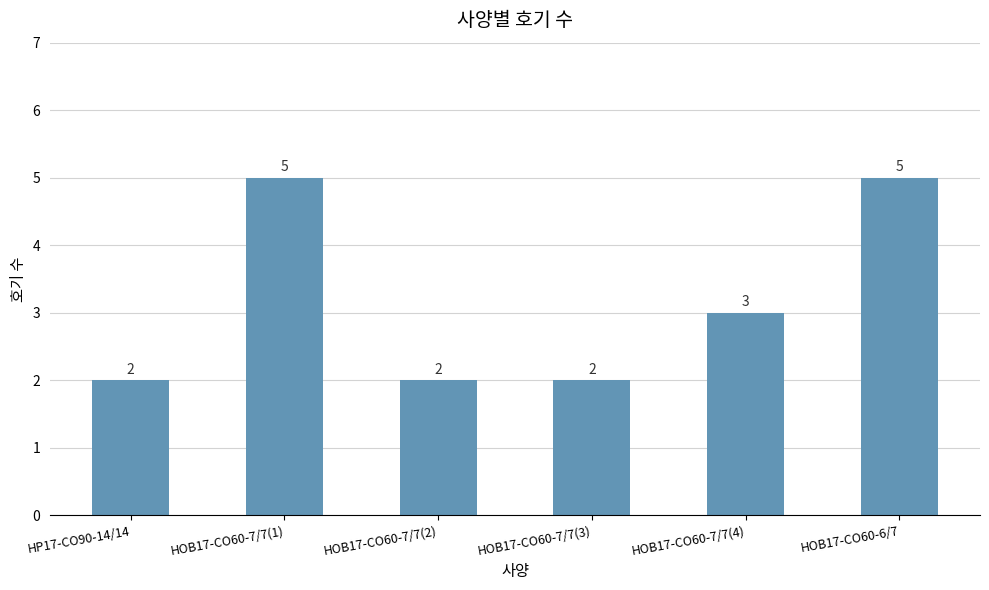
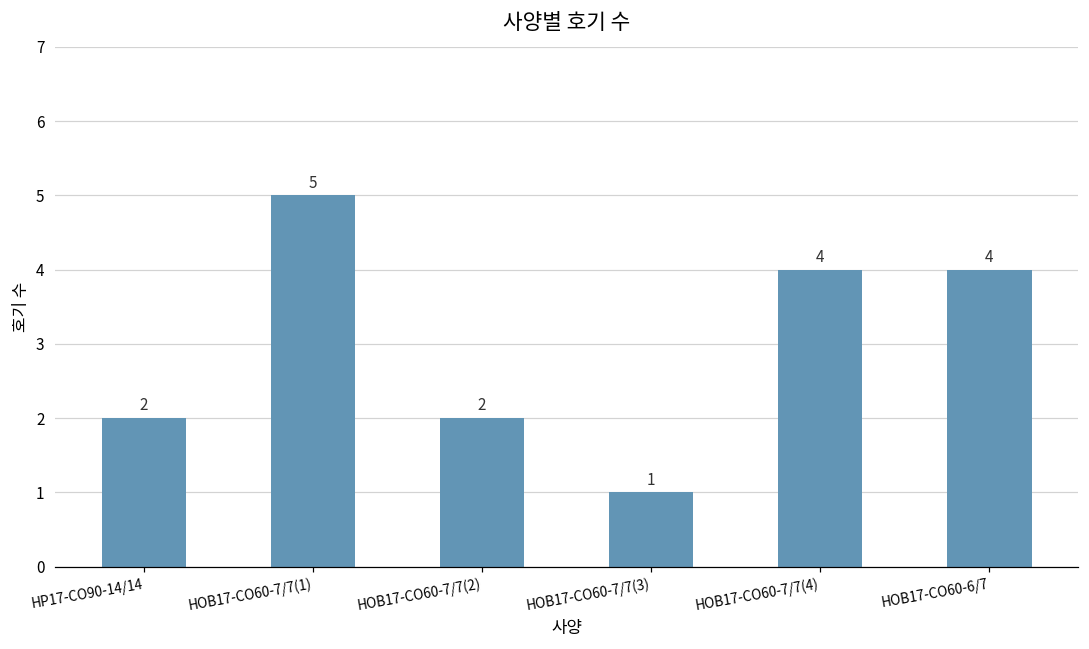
  {
    "HP17-CO90-14/14": 2,
    "HOB17-CO60-7/7(1)": 5,
    "HOB17-CO60-7/7(2)": 2,
-   "HOB17-CO60-7/7(3)": 2,
-   "HOB17-CO60-7/7(4)": 3,
-   "HOB17-CO60-6/7": 5
+   "HOB17-CO60-7/7(3)": 1,
+   "HOB17-CO60-7/7(4)": 4,
+   "HOB17-CO60-6/7": 4
  }
